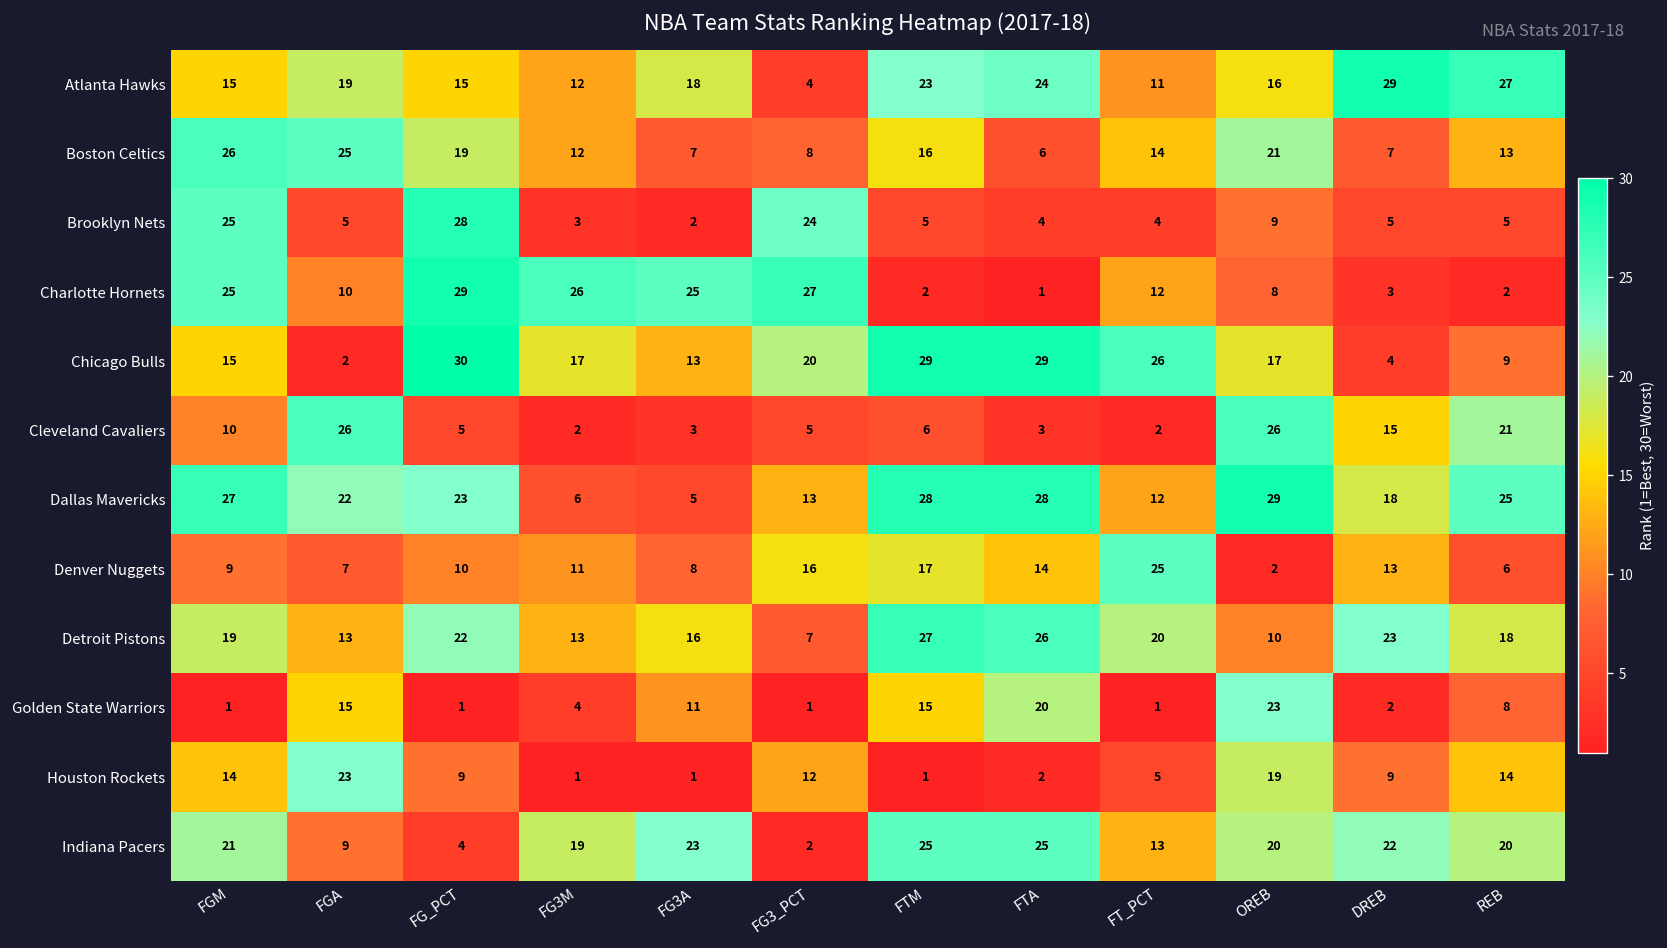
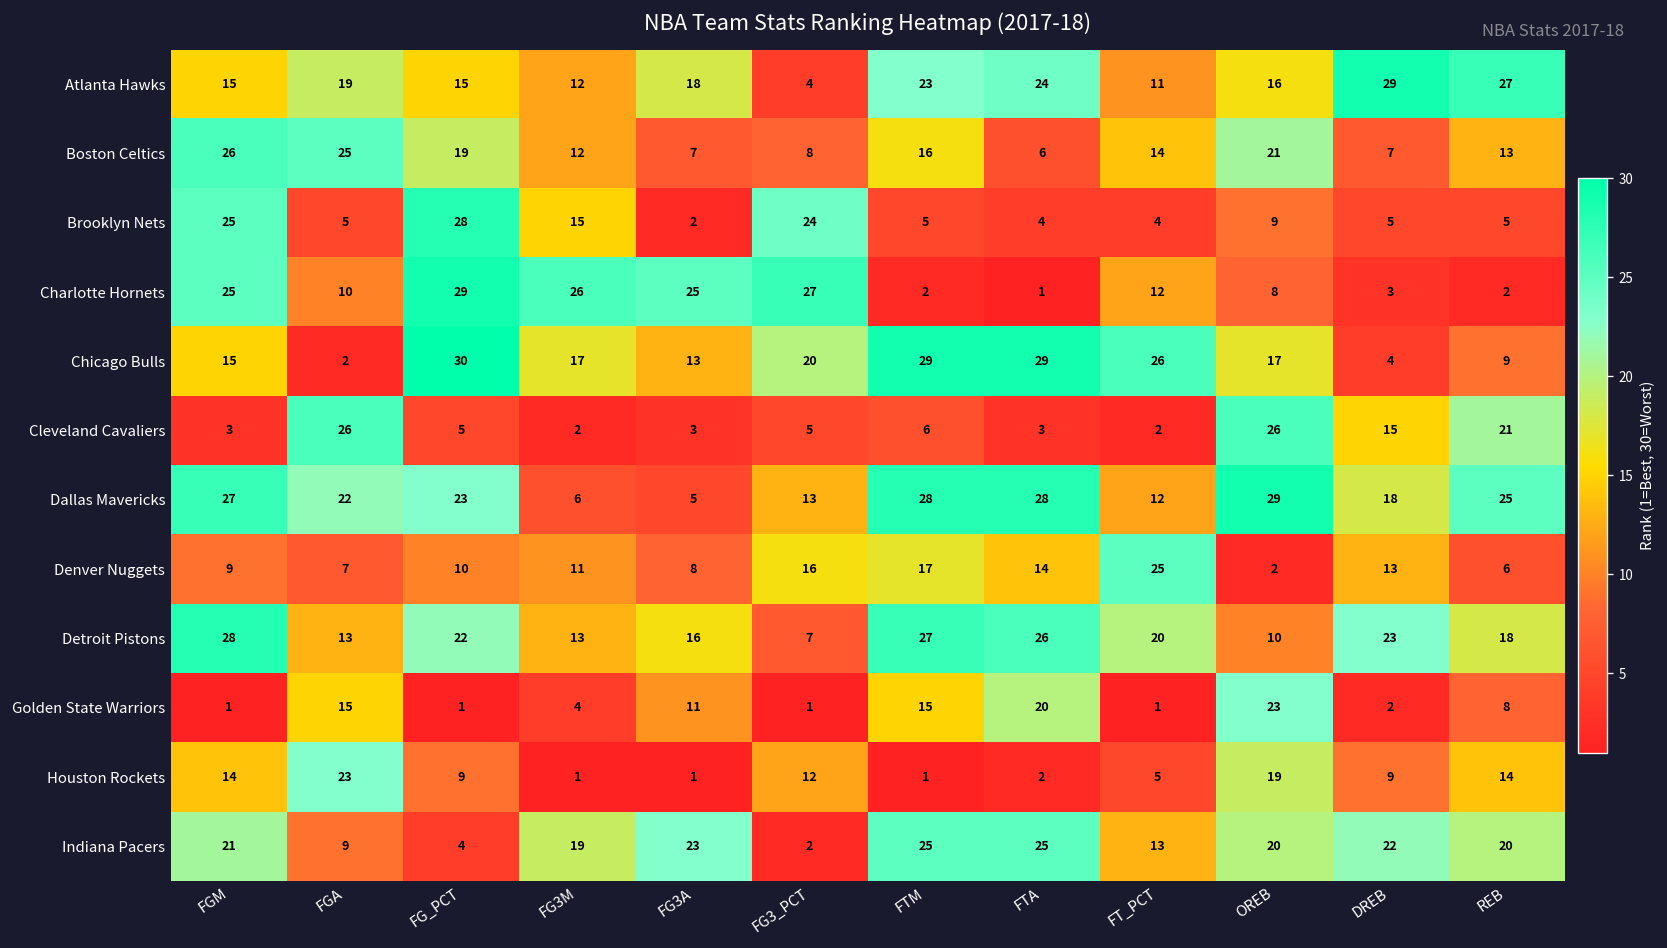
  {
    "Atlanta Hawks": {
      "FGM": 15,
      "FGA": 19,
      "FG_PCT": 15,
      "FG3M": 12,
      "FG3A": 18,
      "FG3_PCT": 4,
      "FTM": 23,
      "FTA": 24,
      "FT_PCT": 11,
      "OREB": 16,
      "DREB": 29,
      "REB": 27
    },
    "Boston Celtics": {
      "FGM": 26,
      "FGA": 25,
      "FG_PCT": 19,
      "FG3M": 12,
      "FG3A": 7,
      "FG3_PCT": 8,
      "FTM": 16,
      "FTA": 6,
      "FT_PCT": 14,
      "OREB": 21,
      "DREB": 7,
      "REB": 13
    },
    "Brooklyn Nets": {
      "FGM": 25,
      "FGA": 5,
      "FG_PCT": 28,
-     "FG3M": 3,
+     "FG3M": 15,
      "FG3A": 2,
      "FG3_PCT": 24,
      "FTM": 5,
      "FTA": 4,
      "FT_PCT": 4,
      "OREB": 9,
      "DREB": 5,
      "REB": 5
    },
    "Charlotte Hornets": {
      "FGM": 25,
      "FGA": 10,
      "FG_PCT": 29,
      "FG3M": 26,
      "FG3A": 25,
      "FG3_PCT": 27,
      "FTM": 2,
      "FTA": 1,
      "FT_PCT": 12,
      "OREB": 8,
      "DREB": 3,
      "REB": 2
    },
    "Chicago Bulls": {
      "FGM": 15,
      "FGA": 2,
      "FG_PCT": 30,
      "FG3M": 17,
      "FG3A": 13,
      "FG3_PCT": 20,
      "FTM": 29,
      "FTA": 29,
      "FT_PCT": 26,
      "OREB": 17,
      "DREB": 4,
      "REB": 9
    },
    "Cleveland Cavaliers": {
-     "FGM": 10,
+     "FGM": 3,
      "FGA": 26,
      "FG_PCT": 5,
      "FG3M": 2,
      "FG3A": 3,
      "FG3_PCT": 5,
      "FTM": 6,
      "FTA": 3,
      "FT_PCT": 2,
      "OREB": 26,
      "DREB": 15,
      "REB": 21
    },
    "Dallas Mavericks": {
      "FGM": 27,
      "FGA": 22,
      "FG_PCT": 23,
      "FG3M": 6,
      "FG3A": 5,
      "FG3_PCT": 13,
      "FTM": 28,
      "FTA": 28,
      "FT_PCT": 12,
      "OREB": 29,
      "DREB": 18,
      "REB": 25
    },
    "Denver Nuggets": {
      "FGM": 9,
      "FGA": 7,
      "FG_PCT": 10,
      "FG3M": 11,
      "FG3A": 8,
      "FG3_PCT": 16,
      "FTM": 17,
      "FTA": 14,
      "FT_PCT": 25,
      "OREB": 2,
      "DREB": 13,
      "REB": 6
    },
    "Detroit Pistons": {
-     "FGM": 19,
+     "FGM": 28,
      "FGA": 13,
      "FG_PCT": 22,
      "FG3M": 13,
      "FG3A": 16,
      "FG3_PCT": 7,
      "FTM": 27,
      "FTA": 26,
      "FT_PCT": 20,
      "OREB": 10,
      "DREB": 23,
      "REB": 18
    },
    "Golden State Warriors": {
      "FGM": 1,
      "FGA": 15,
      "FG_PCT": 1,
      "FG3M": 4,
      "FG3A": 11,
      "FG3_PCT": 1,
      "FTM": 15,
      "FTA": 20,
      "FT_PCT": 1,
      "OREB": 23,
      "DREB": 2,
      "REB": 8
    },
    "Houston Rockets": {
      "FGM": 14,
      "FGA": 23,
      "FG_PCT": 9,
      "FG3M": 1,
      "FG3A": 1,
      "FG3_PCT": 12,
      "FTM": 1,
      "FTA": 2,
      "FT_PCT": 5,
      "OREB": 19,
      "DREB": 9,
      "REB": 14
    },
    "Indiana Pacers": {
      "FGM": 21,
      "FGA": 9,
      "FG_PCT": 4,
      "FG3M": 19,
      "FG3A": 23,
      "FG3_PCT": 2,
      "FTM": 25,
      "FTA": 25,
      "FT_PCT": 13,
      "OREB": 20,
      "DREB": 22,
      "REB": 20
    }
  }
